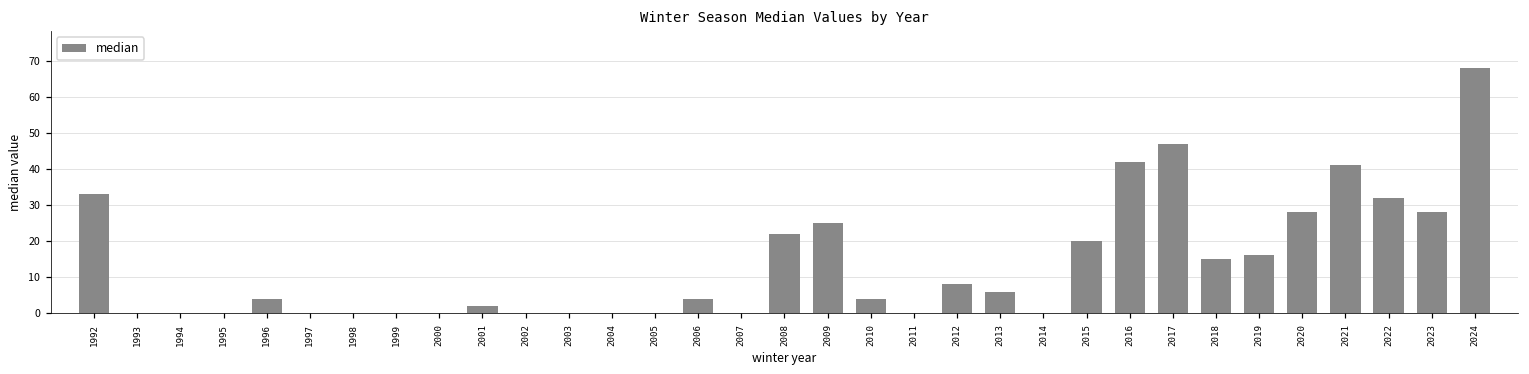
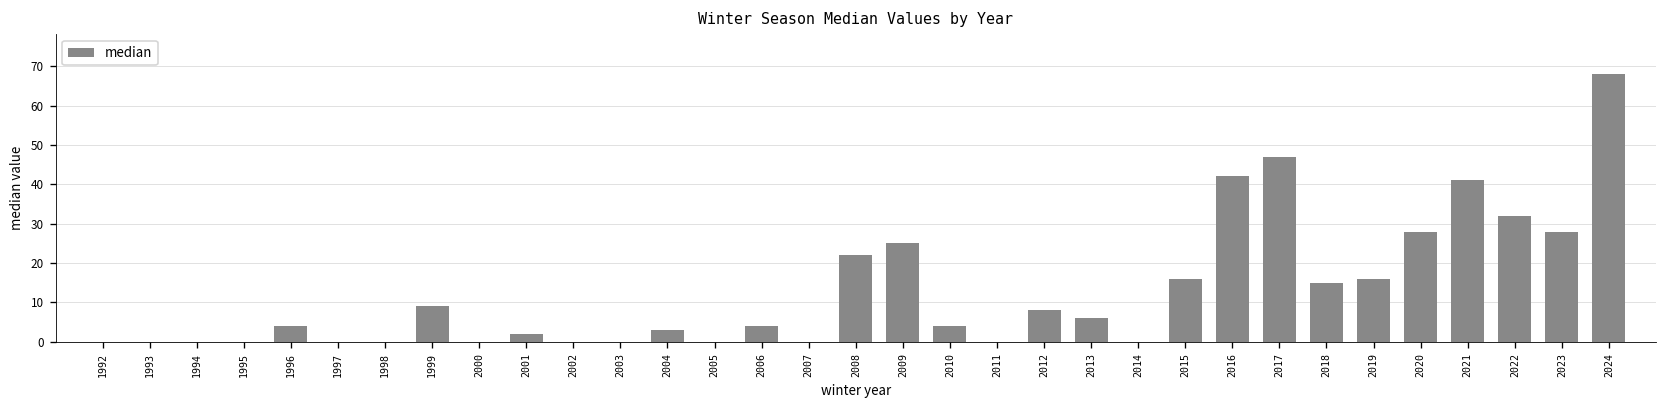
  {
-   "1992": 33,
+   "1992": 0,
    "1993": 0,
    "1994": 0,
    "1995": 0,
    "1996": 4,
    "1997": 0,
    "1998": 0,
-   "1999": 0,
+   "1999": 9,
    "2000": 0,
    "2001": 2,
    "2002": 0,
    "2003": 0,
-   "2004": 0,
+   "2004": 3,
    "2005": 0,
    "2006": 4,
    "2007": 0,
    "2008": 22,
    "2009": 25,
    "2010": 4,
    "2011": 0,
    "2012": 8,
    "2013": 6,
    "2014": 0,
-   "2015": 20,
+   "2015": 16,
    "2016": 42,
    "2017": 47,
    "2018": 15,
    "2019": 16,
    "2020": 28,
    "2021": 41,
    "2022": 32,
    "2023": 28,
    "2024": 68
  }
